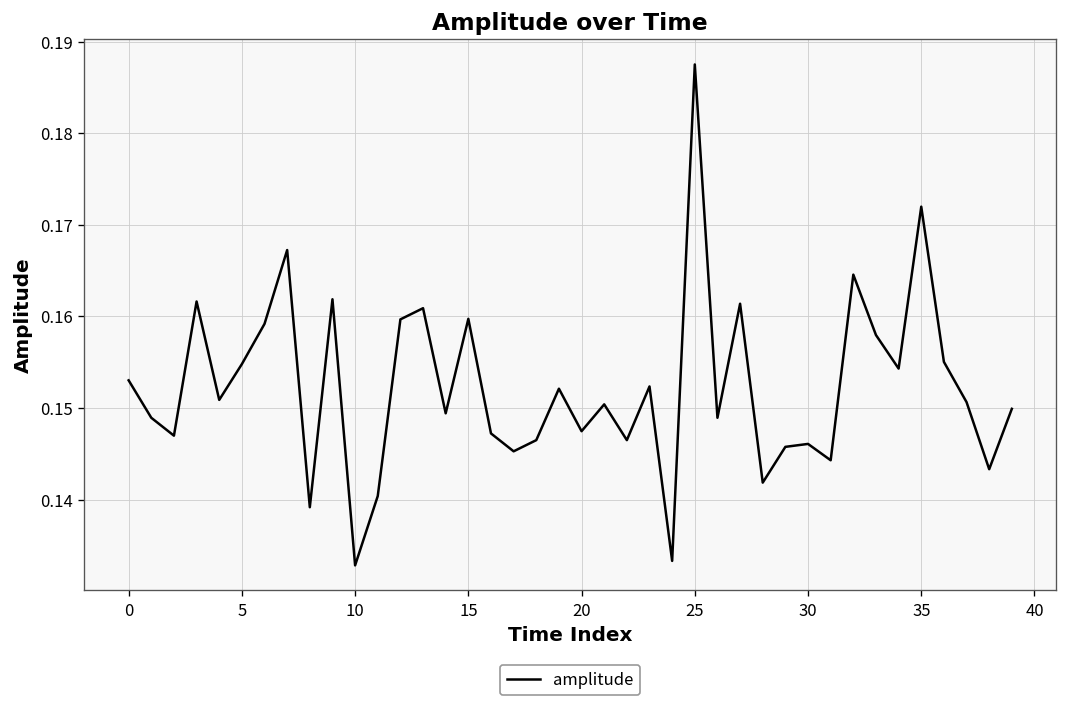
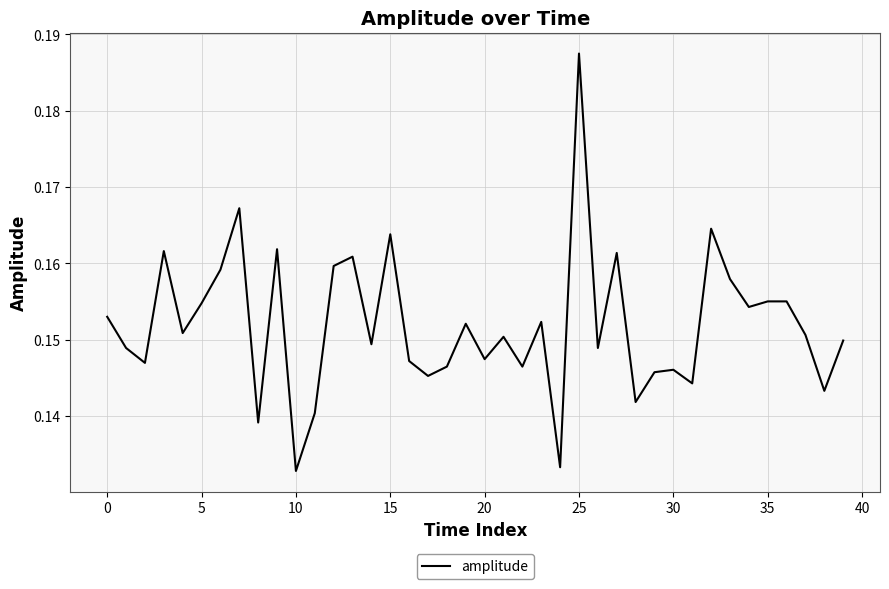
  {
    "0": 0.153,
    "5": 0.155,
    "10": 0.133,
-   "15": 0.160,
+   "15": 0.164,
    "20": 0.147,
    "25": 0.188,
    "30": 0.146,
-   "35": 0.172
+   "35": 0.155
  }
